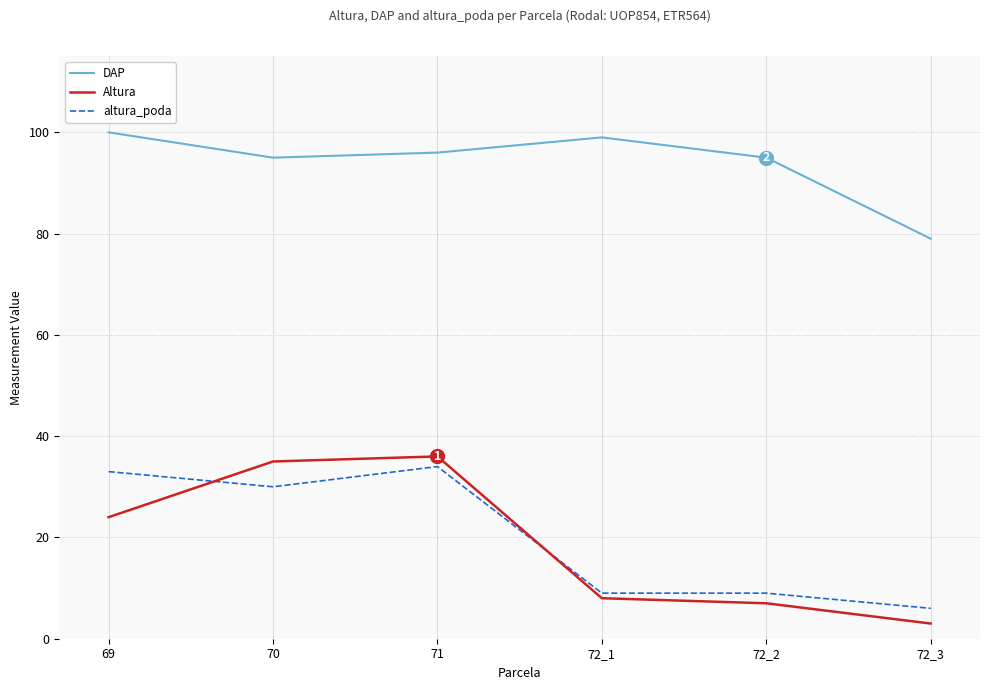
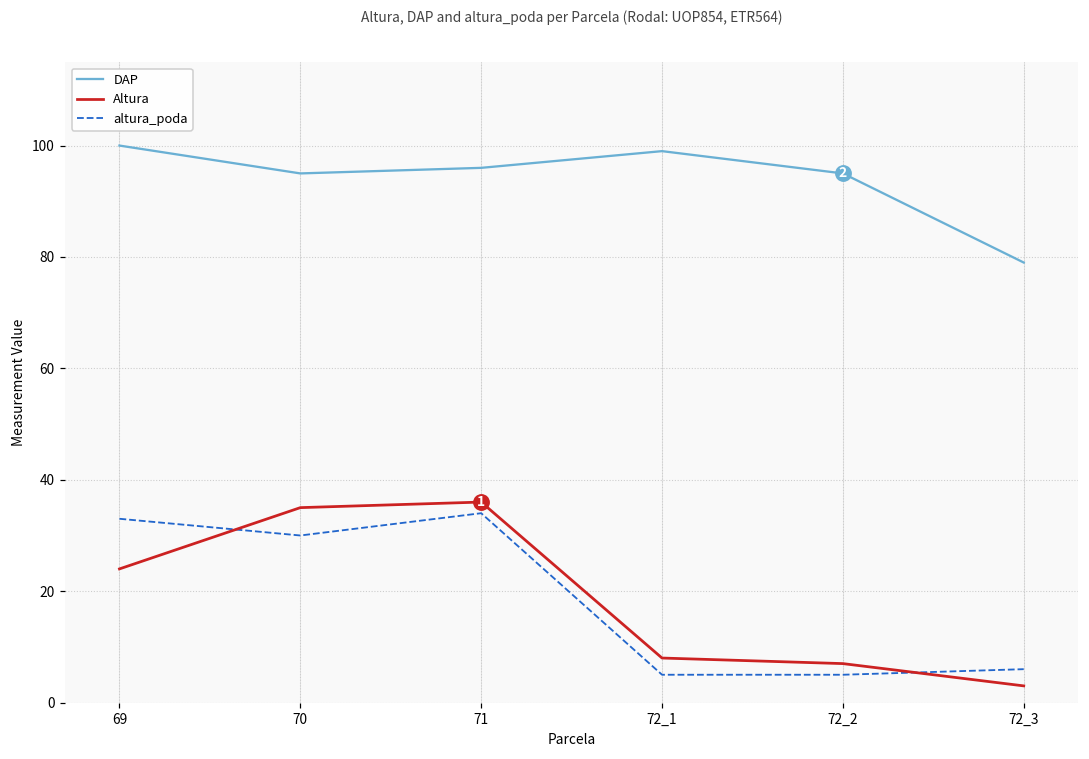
  {
    "altura_poda": {
      "69": 33,
      "70": 30,
      "71": 34,
-     "72_1": 9,
-     "72_2": 9,
+     "72_1": 5,
+     "72_2": 5,
      "72_3": 6
    }
  }
